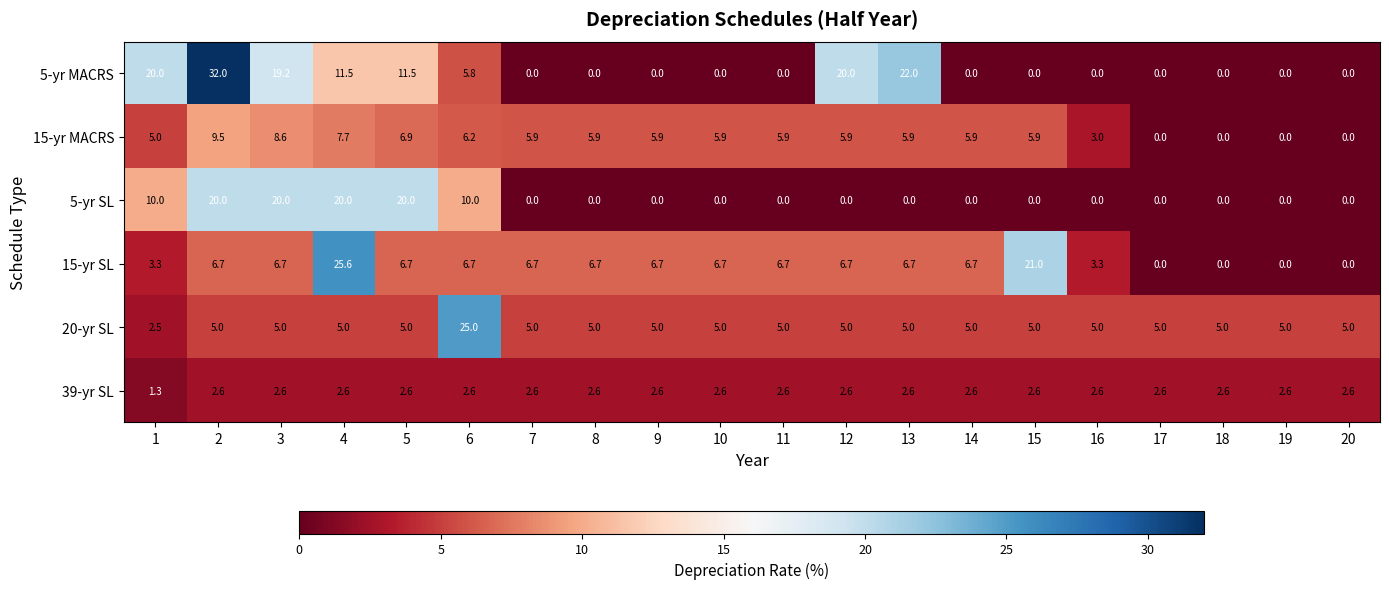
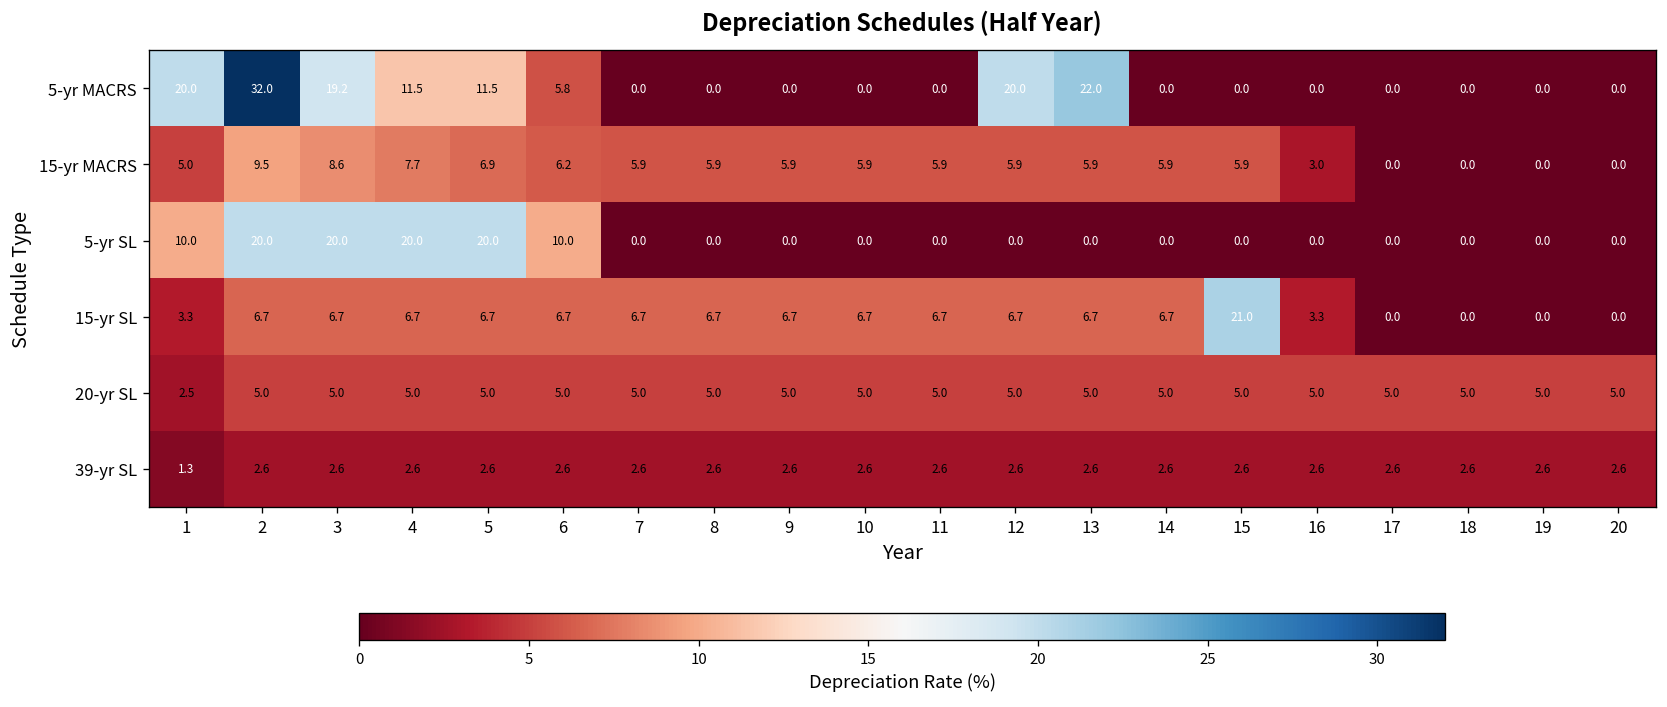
  {
    "5-yr MACRS": {
      "1": 20.0,
      "2": 32.0,
      "4": 11.5,
      "5": 11.5,
      "6": 5.8,
      "7": 0.0,
      "8": 0.0,
      "9": 0.0,
      "10": 0.0,
      "11": 0.0,
      "12": 20.0,
      "13": 22.0,
      "14": 0.0,
      "15": 0.0,
      "16": 0.0,
      "17": 0.0,
      "18": 0.0,
      "19": 0.0,
      "20": 0.0
    },
    "15-yr MACRS": {
      "1": 5.0,
      "2": 9.5,
      "3": 8.6,
      "4": 7.7,
      "5": 6.9,
      "6": 6.2,
      "7": 5.9,
      "8": 5.9,
      "9": 5.9,
      "10": 5.9,
      "11": 5.9,
      "12": 5.9,
      "13": 5.9,
      "14": 5.9,
      "15": 5.9,
      "16": 3.0,
      "17": 0.0,
      "18": 0.0,
      "19": 0.0,
      "20": 0.0
    },
    "5-yr SL": {
      "1": 10.0,
      "2": 20.0,
      "3": 20.0,
      "4": 20.0,
      "5": 20.0,
      "6": 10.0,
      "7": 0.0,
      "8": 0.0,
      "9": 0.0,
      "10": 0.0,
      "11": 0.0,
      "12": 0.0,
      "13": 0.0,
      "14": 0.0,
      "15": 0.0,
      "16": 0.0,
      "17": 0.0,
      "18": 0.0,
      "19": 0.0,
      "20": 0.0
    },
    "15-yr SL": {
      "1": 3.3,
      "2": 6.7,
      "3": 6.7,
-     "4": 25.6,
+     "4": 6.7,
      "5": 6.7,
      "6": 6.7,
      "7": 6.7,
      "8": 6.7,
      "9": 6.7,
      "10": 6.7,
      "11": 6.7,
      "12": 6.7,
      "13": 6.7,
      "14": 6.7,
      "15": 21.0,
      "16": 3.3,
      "17": 0.0,
      "18": 0.0,
      "19": 0.0,
      "20": 0.0
    },
    "20-yr SL": {
      "1": 2.5,
      "2": 5.0,
      "3": 5.0,
      "4": 5.0,
      "5": 5.0,
-     "6": 25.0,
+     "6": 5.0,
      "7": 5.0,
      "8": 5.0,
      "9": 5.0,
      "10": 5.0,
      "11": 5.0,
      "12": 5.0,
      "13": 5.0,
      "14": 5.0,
      "15": 5.0,
      "16": 5.0,
      "17": 5.0,
      "18": 5.0,
      "19": 5.0,
      "20": 5.0
    },
    "39-yr SL": {
      "1": 1.3,
      "2": 2.6,
      "3": 2.6,
      "4": 2.6,
      "5": 2.6,
      "6": 2.6,
      "7": 2.6,
      "8": 2.6,
      "9": 2.6,
      "10": 2.6,
      "11": 2.6,
      "12": 2.6,
      "13": 2.6,
      "14": 2.6,
      "15": 2.6,
      "16": 2.6,
      "17": 2.6,
      "18": 2.6,
      "19": 2.6,
      "20": 2.6
    }
  }
